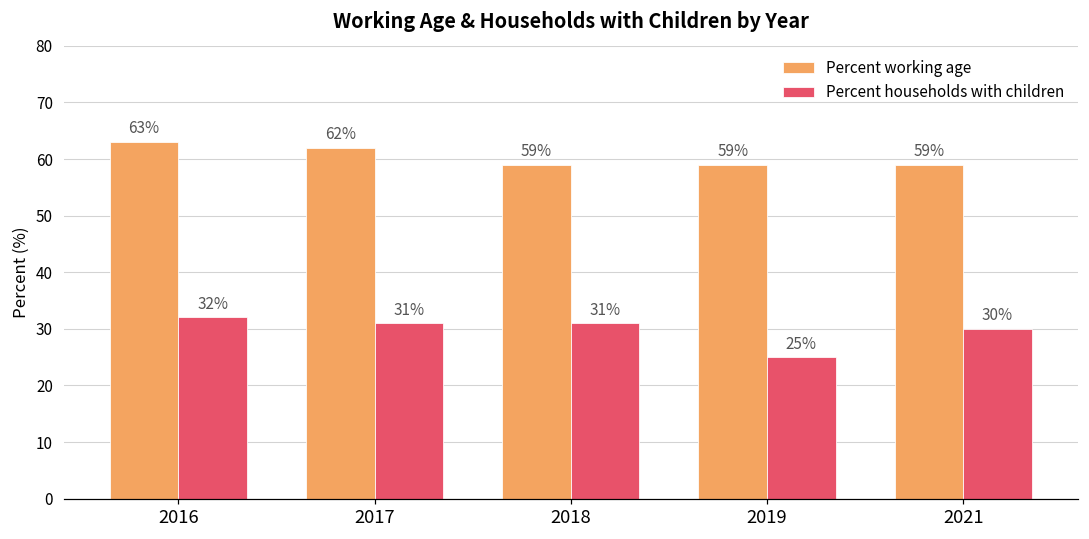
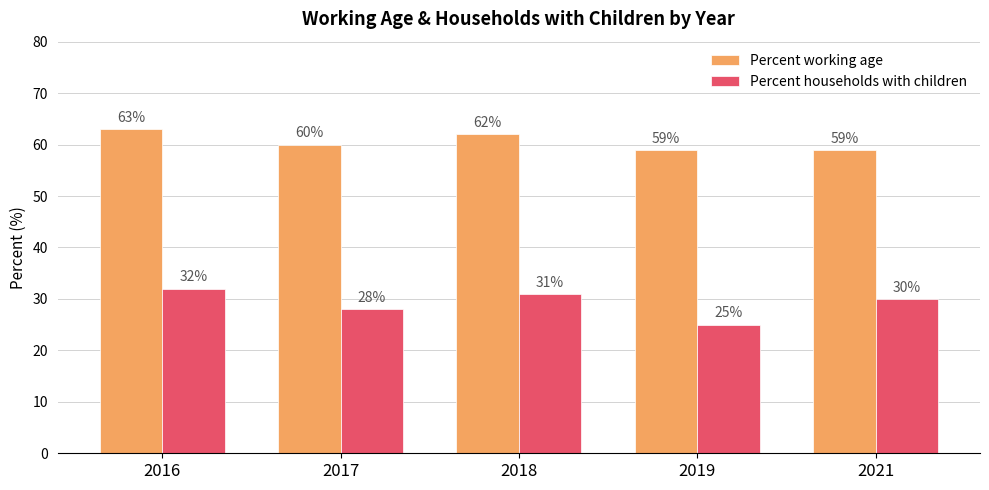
  {
    "Percent working age": {
      "2016": "63%",
-     "2017": "62%",
-     "2018": "59%",
+     "2017": "60%",
+     "2018": "62%",
      "2019": "59%",
      "2021": "59%"
    },
    "Percent households with children": {
      "2016": "32%",
-     "2017": "31%",
+     "2017": "28%",
      "2018": "31%",
      "2019": "25%",
      "2021": "30%"
    }
  }
